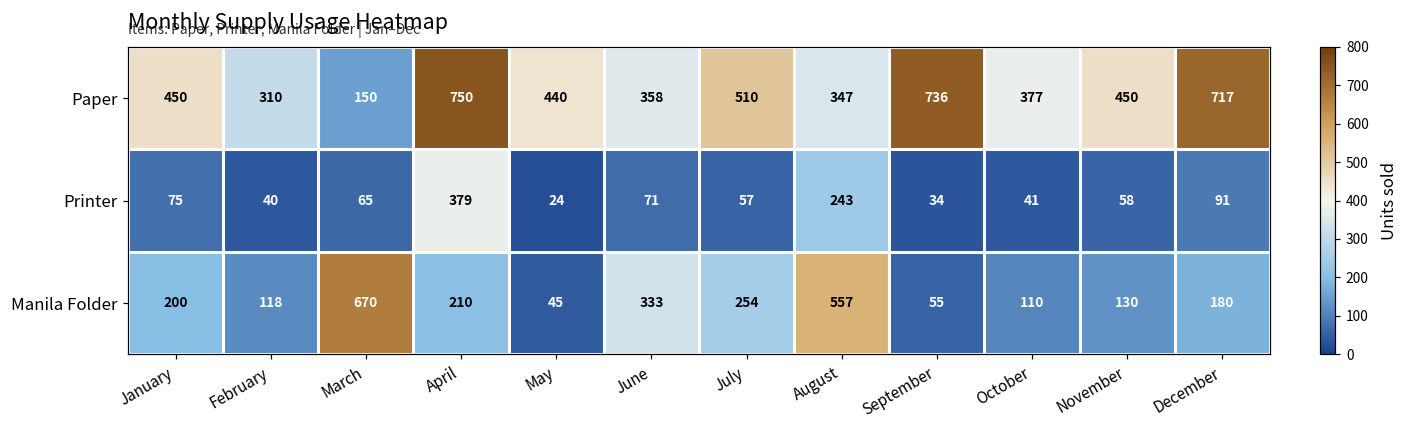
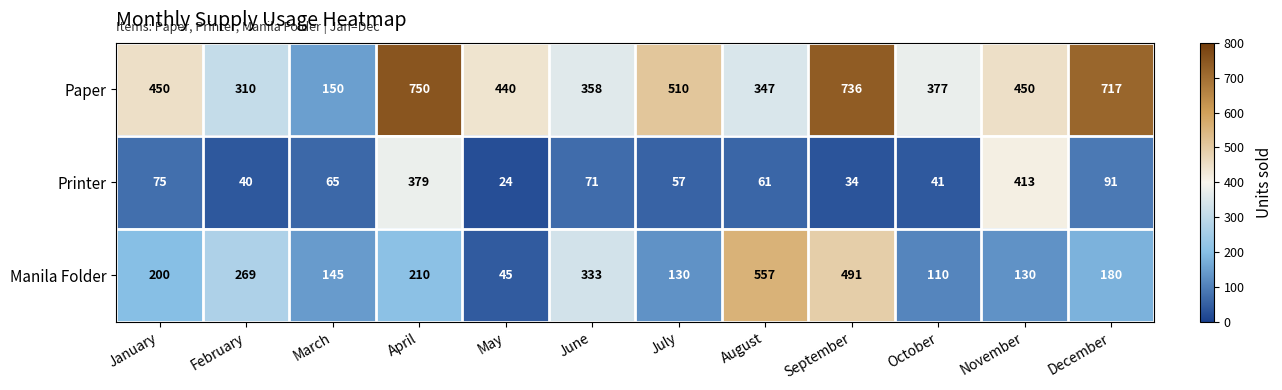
  {
    "Paper": {
      "January": 450,
      "February": 310,
      "March": 150,
      "April": 750,
      "May": 440,
      "June": 358,
      "July": 510,
      "August": 347,
      "September": 736,
      "October": 377,
      "November": 450,
      "December": 717
    },
    "Printer": {
      "January": 75,
      "February": 40,
      "March": 65,
      "April": 379,
      "May": 24,
      "June": 71,
      "July": 57,
-     "August": 243,
+     "August": 61,
      "September": 34,
      "October": 41,
-     "November": 58,
+     "November": 413,
      "December": 91
    },
    "Manila Folder": {
      "January": 200,
-     "February": 118,
-     "March": 670,
+     "February": 269,
+     "March": 145,
      "April": 210,
      "May": 45,
      "June": 333,
-     "July": 254,
+     "July": 130,
      "August": 557,
-     "September": 55,
+     "September": 491,
      "October": 110,
      "November": 130,
      "December": 180
    }
  }
